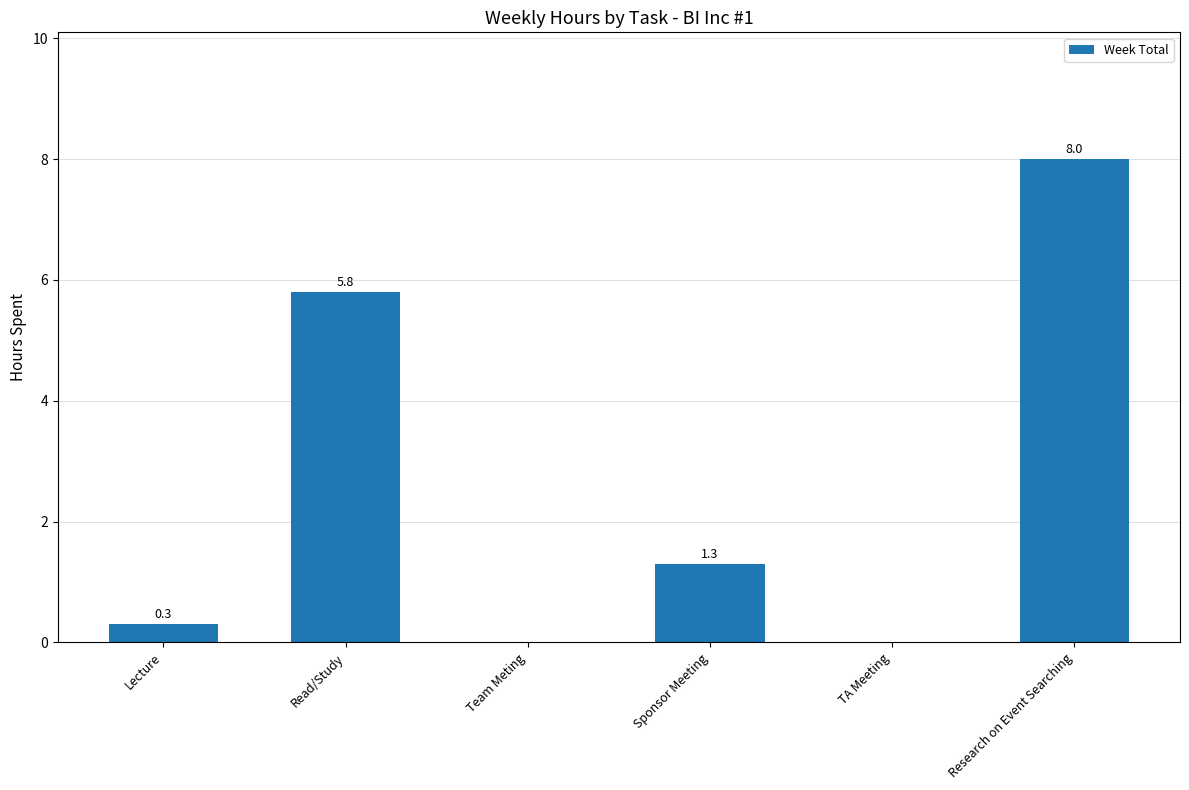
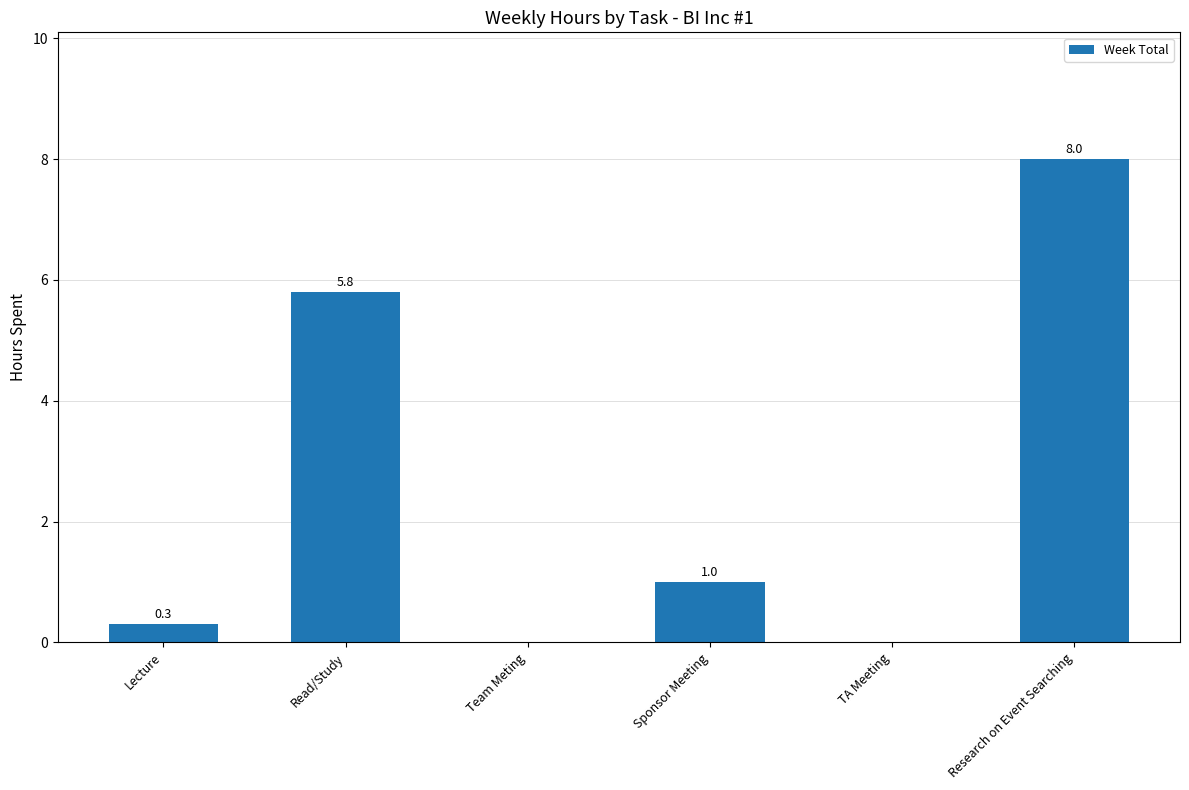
  {
    "Lecture": 0.3,
    "Read/Study": 5.8,
-   "Sponsor Meeting": 1.3,
+   "Sponsor Meeting": 1.0,
    "Research on Event Searching": 8.0
  }
